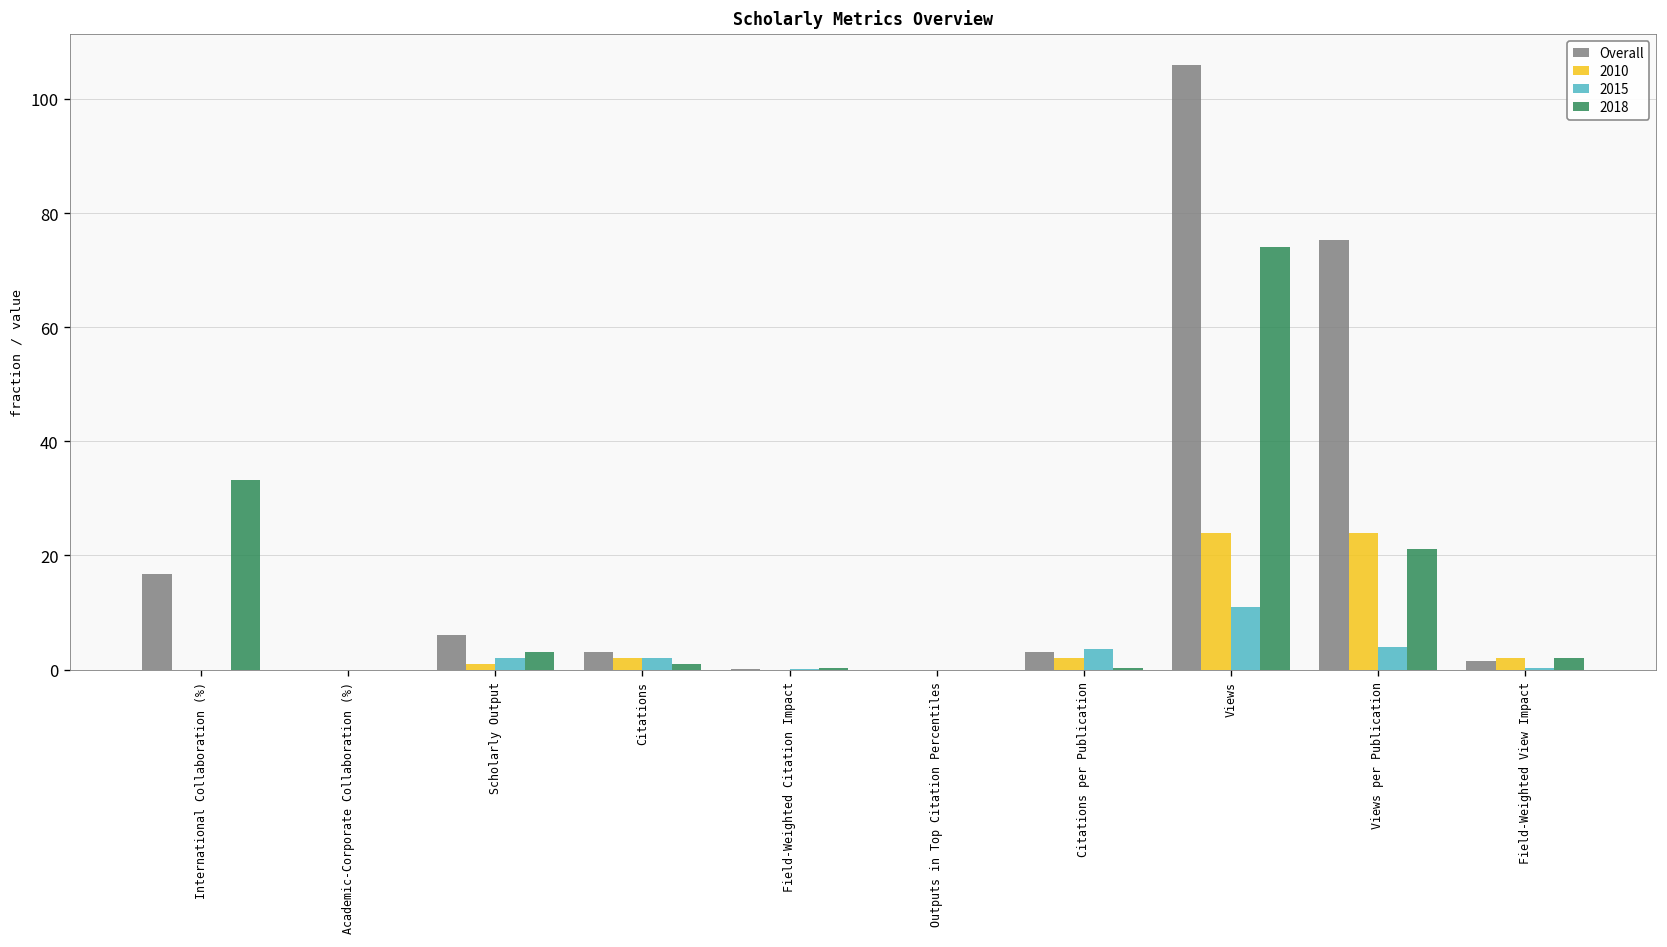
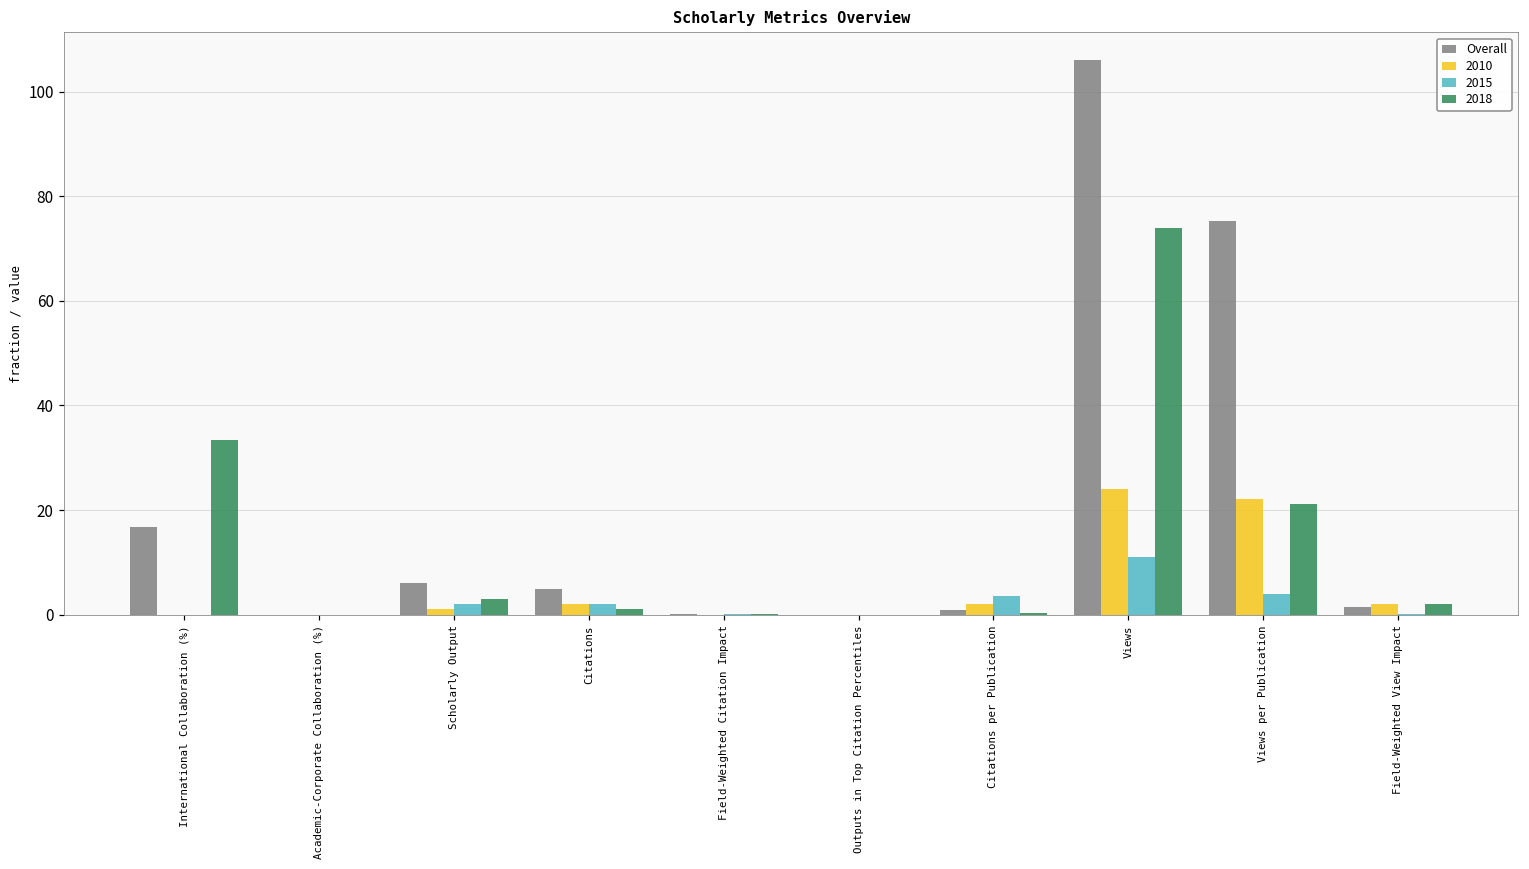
  {
    "Overall": {
      "International Collaboration (%)": 17,
      "Academic-Corporate Collaboration (%)": 0,
      "Scholarly Output": 6,
-     "Citations": 3,
+     "Citations": 5,
      "Outputs in Top Citation Percentiles": 0,
-     "Citations per Publication": 3,
+     "Citations per Publication": 1,
      "Views": 106,
      "Views per Publication": 75,
      "Field-Weighted View Impact": 1
    },
    "2010": {
      "International Collaboration (%)": 0,
      "Academic-Corporate Collaboration (%)": 0,
      "Scholarly Output": 1,
      "Citations": 2,
      "Field-Weighted Citation Impact": 0,
      "Outputs in Top Citation Percentiles": 0,
      "Citations per Publication": 2,
      "Views": 24,
-     "Views per Publication": 24,
+     "Views per Publication": 22,
      "Field-Weighted View Impact": 2
    },
    "2015": {
      "International Collaboration (%)": 0,
      "Academic-Corporate Collaboration (%)": 0,
      "Scholarly Output": 2,
      "Citations": 2,
      "Outputs in Top Citation Percentiles": 0,
      "Citations per Publication": 4,
      "Views": 11,
      "Views per Publication": 4
    },
    "2018": {
      "International Collaboration (%)": 33,
      "Academic-Corporate Collaboration (%)": 0,
      "Scholarly Output": 3,
      "Citations": 1,
      "Outputs in Top Citation Percentiles": 0,
      "Views": 74,
      "Views per Publication": 21,
      "Field-Weighted View Impact": 2
    }
  }
